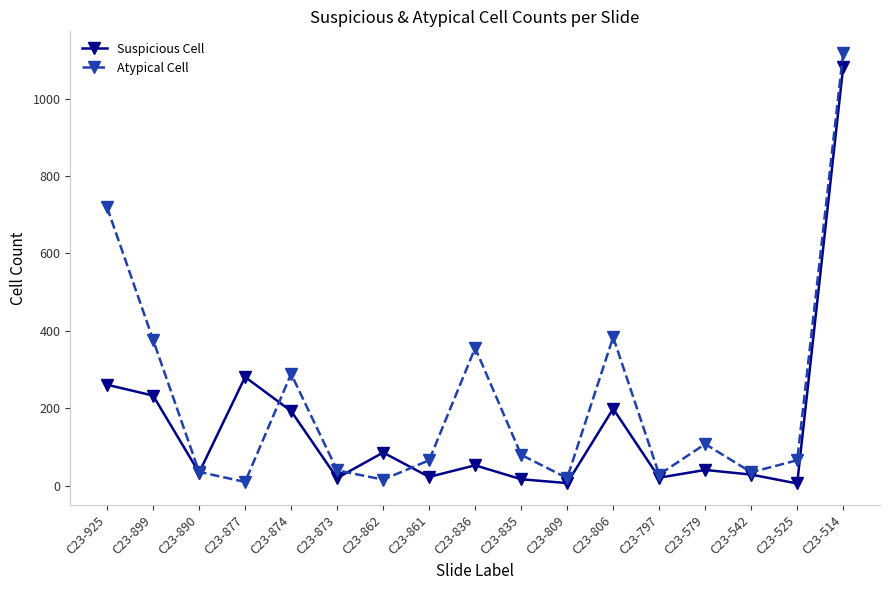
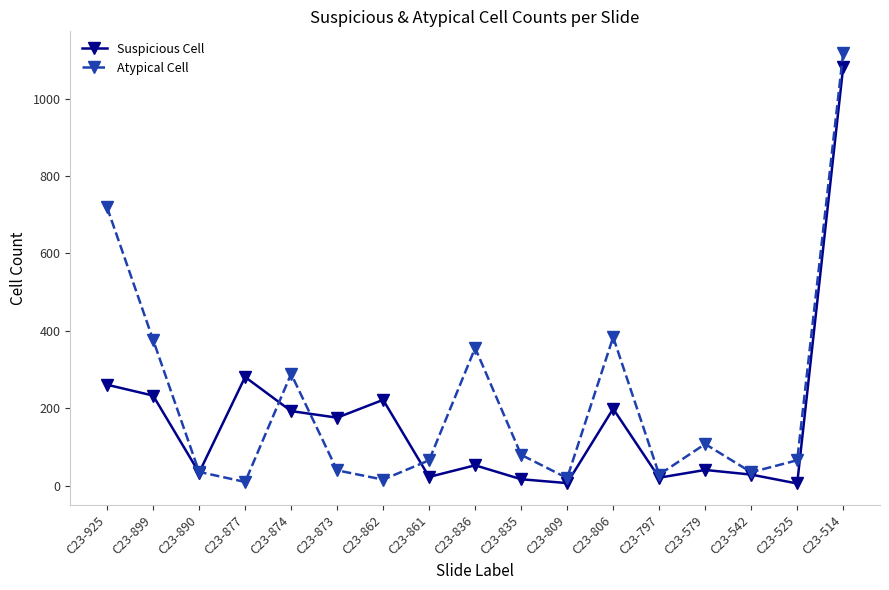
  {
    "Suspicious Cell": {
      "C23-925": 260,
      "C23-899": 230,
      "C23-877": 280,
      "C23-874": 190,
-     "C23-873": 20,
-     "C23-862": 90,
+     "C23-873": 180,
+     "C23-862": 220,
      "C23-861": 20,
      "C23-836": 50,
      "C23-835": 20,
      "C23-809": 10,
      "C23-806": 200,
      "C23-797": 20,
      "C23-579": 40,
      "C23-525": 10,
      "C23-514": 1080
    },
    "Atypical Cell": {
      "C23-925": 720,
      "C23-899": 380,
      "C23-877": 10,
      "C23-874": 290,
      "C23-873": 40,
      "C23-862": 20,
      "C23-861": 70,
      "C23-836": 360,
      "C23-835": 80,
      "C23-809": 20,
      "C23-806": 380,
      "C23-797": 30,
      "C23-579": 110,
      "C23-525": 70,
      "C23-514": 1120
    }
  }
